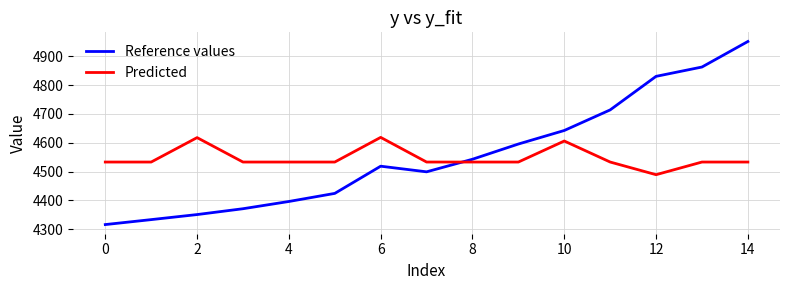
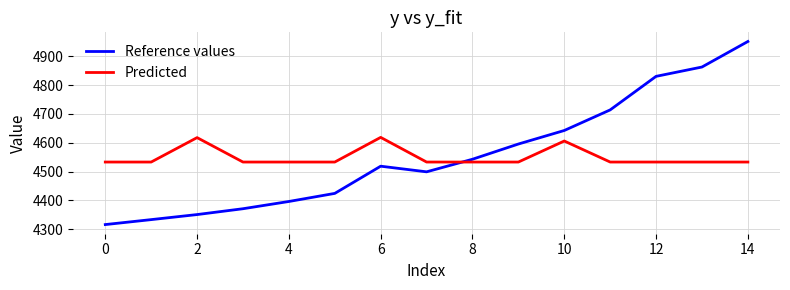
  {
    "Reference values": {
      "0": 4320,
      "2": 4350,
      "4": 4400,
      "6": 4520,
      "8": 4540,
      "10": 4640,
      "12": 4830,
      "14": 4950
    },
    "Predicted": {
      "0": 4530,
      "2": 4620,
      "4": 4530,
      "6": 4620,
      "8": 4530,
      "10": 4610,
-     "12": 4490,
+     "12": 4530,
      "14": 4530
    }
  }
